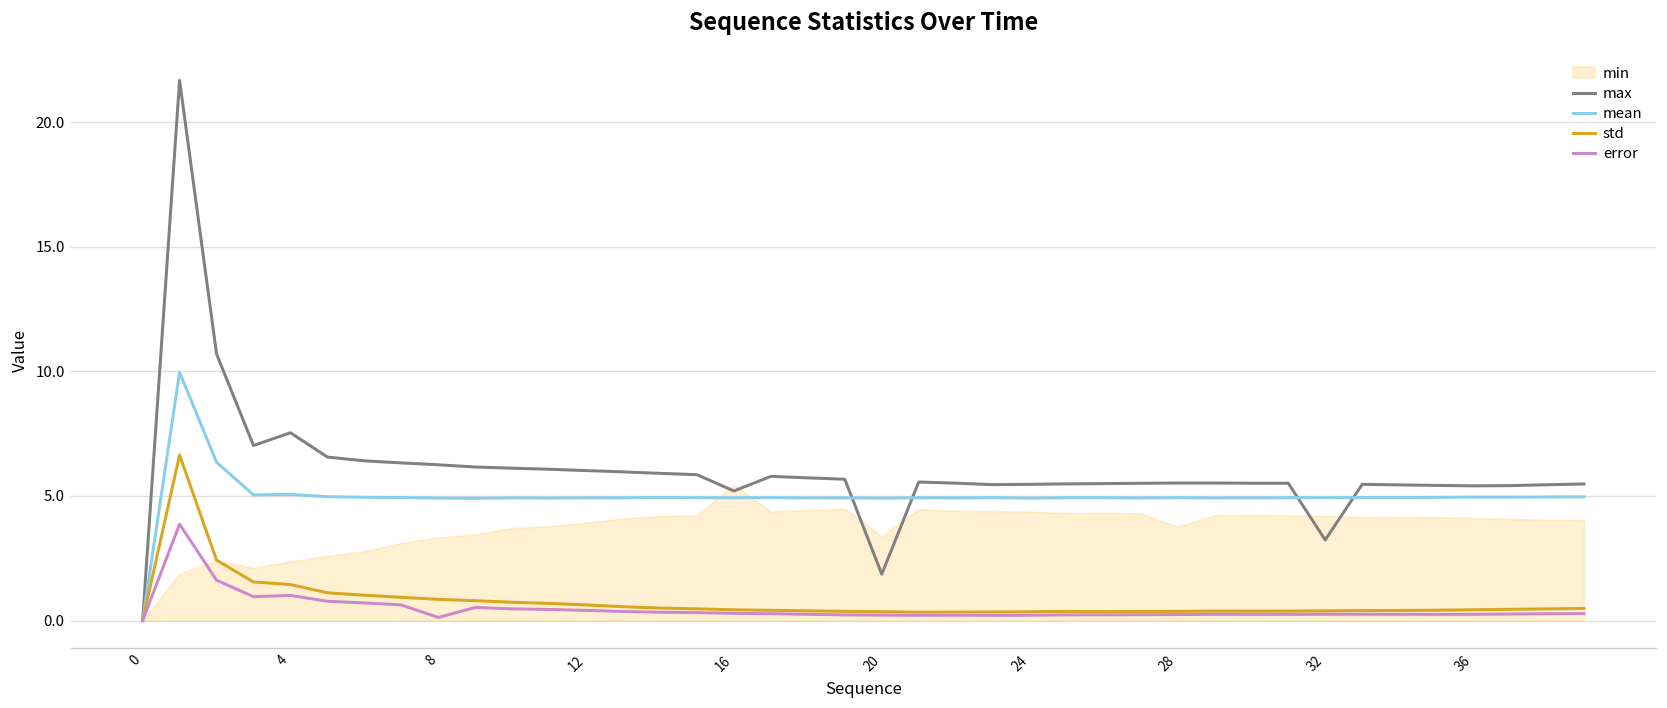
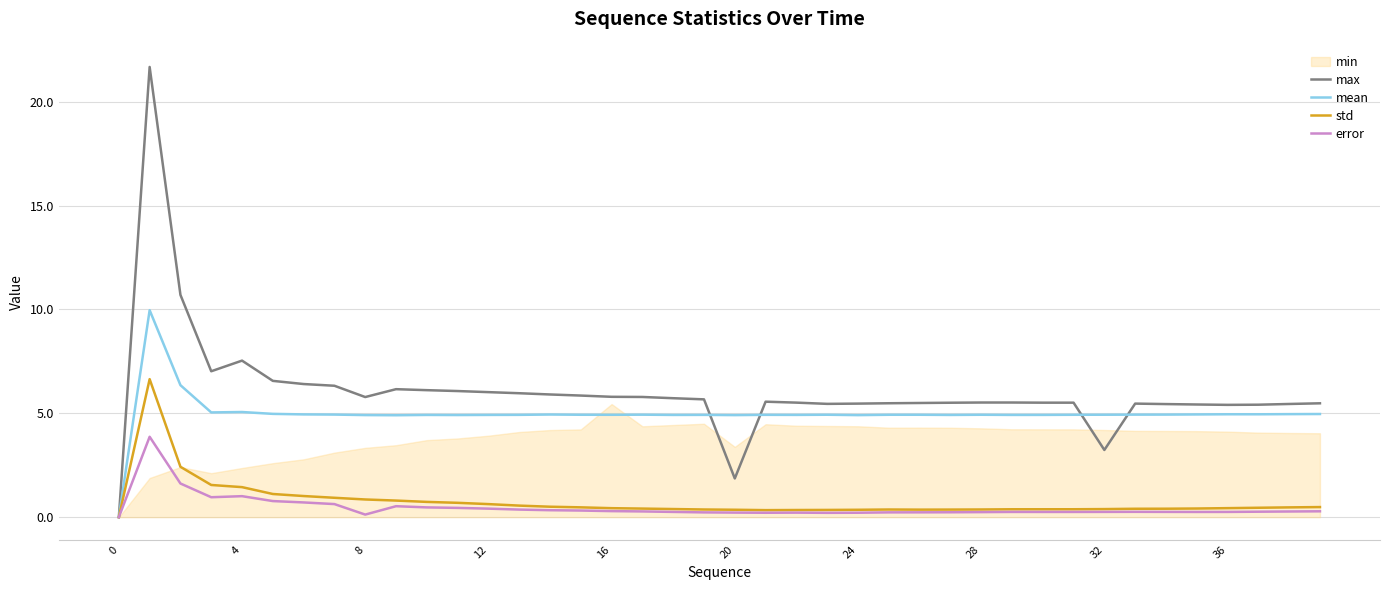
  {
    "max": {
      "4": 7.5,
-     "8": 6.3,
+     "8": 5.8,
      "12": 6.0,
-     "16": 5.2,
+     "16": 5.8,
      "20": 1.9,
      "24": 5.5,
      "28": 5.5,
      "32": 3.2,
      "36": 5.4
    },
    "min": {
      "4": 2.4,
      "8": 3.3,
      "12": 3.9,
      "16": 5.4,
      "20": 3.4,
      "24": 4.4,
-     "28": 3.8,
+     "28": 4.3,
      "32": 4.2,
      "36": 4.1
    },
    "mean": {
      "4": 5.1,
      "8": 4.9,
      "12": 4.9,
      "16": 4.9,
      "20": 4.9,
      "24": 4.9,
      "28": 4.9,
      "32": 4.9,
      "36": 5.0
    },
    "std": {
      "4": 1.4,
      "8": 0.9,
      "12": 0.6,
      "16": 0.4,
      "20": 0.4,
      "24": 0.4,
      "28": 0.4,
      "32": 0.4,
      "36": 0.4
    },
    "error": {
      "4": 1.0,
      "8": 0.1,
      "12": 0.4,
      "16": 0.3,
      "20": 0.2,
      "24": 0.2,
      "28": 0.2,
      "32": 0.3,
      "36": 0.3
    }
  }
